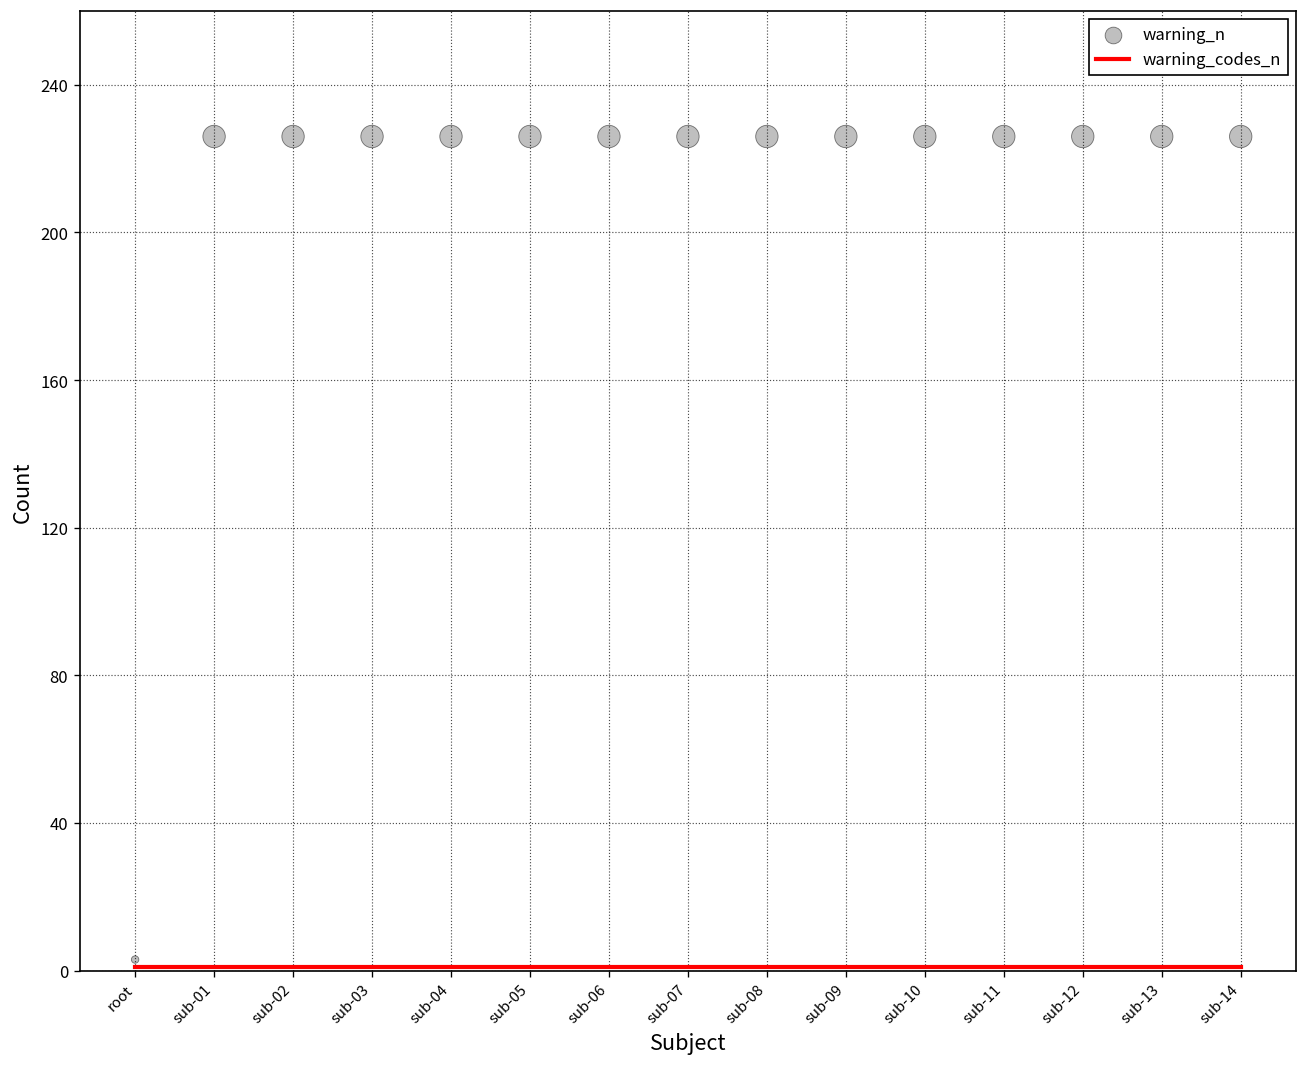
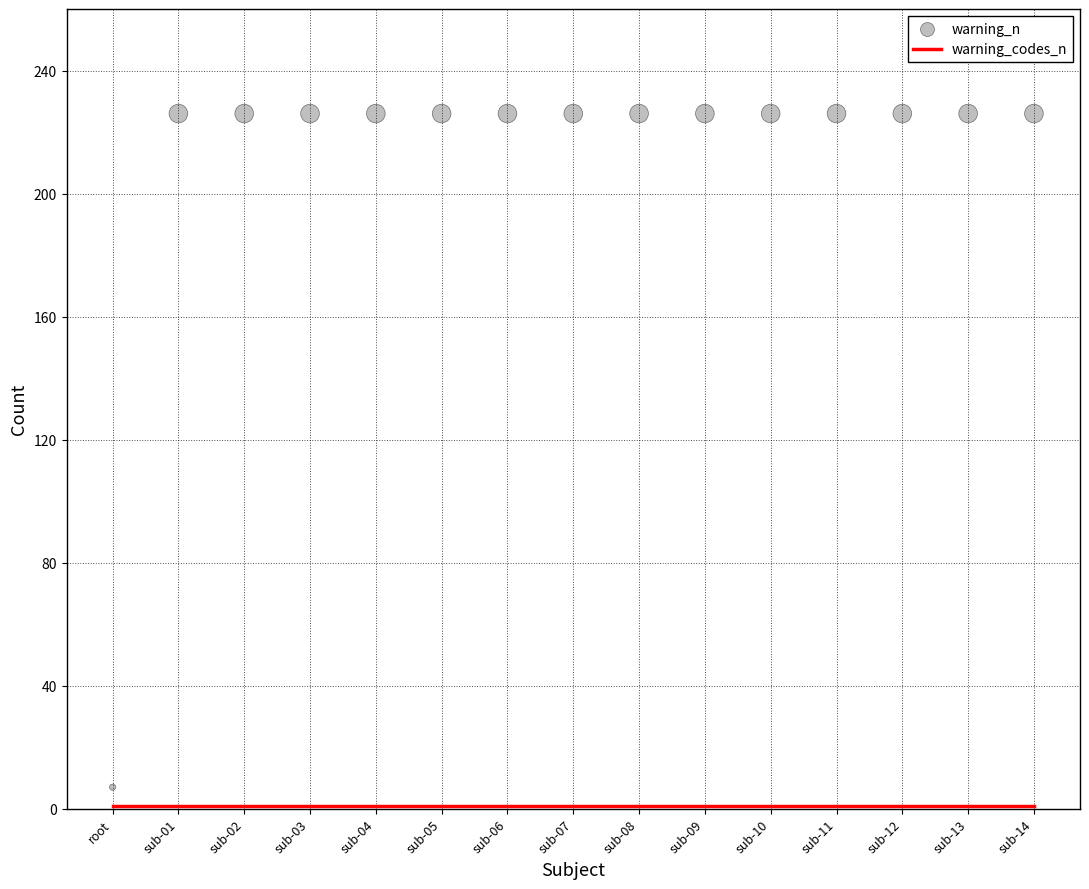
  {
    "warning_n": {
-     "root": 3
+     "root": 7
    },
    "warning_codes_n": {
      "root": 1,
      "sub-01": 1,
      "sub-02": 1,
      "sub-03": 1,
      "sub-04": 1,
      "sub-05": 1,
      "sub-06": 1,
      "sub-07": 1,
      "sub-08": 1,
      "sub-09": 1,
      "sub-10": 1,
      "sub-11": 1,
      "sub-12": 1,
      "sub-13": 1,
      "sub-14": 1
    }
  }
